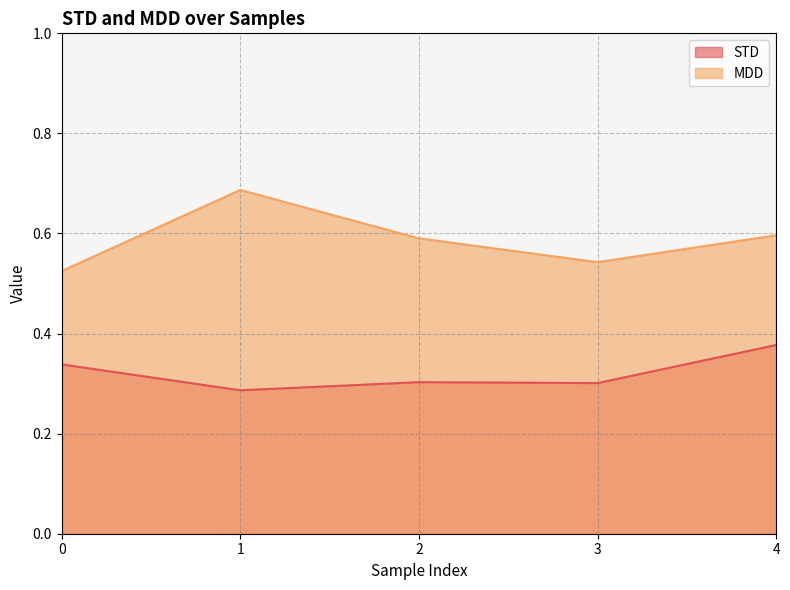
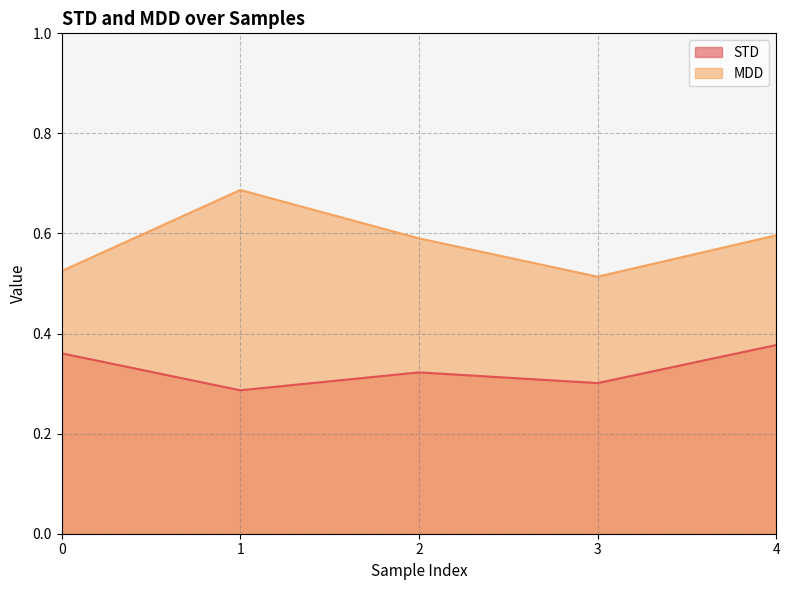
  {
    "STD": {
-     "0": 0.34,
+     "0": 0.36,
      "1": 0.29,
-     "2": 0.30,
+     "2": 0.32,
      "3": 0.30,
      "4": 0.38
    },
    "MDD": {
      "0": 0.52,
      "1": 0.69,
      "2": 0.59,
-     "3": 0.54,
+     "3": 0.51,
      "4": 0.60
    }
  }
